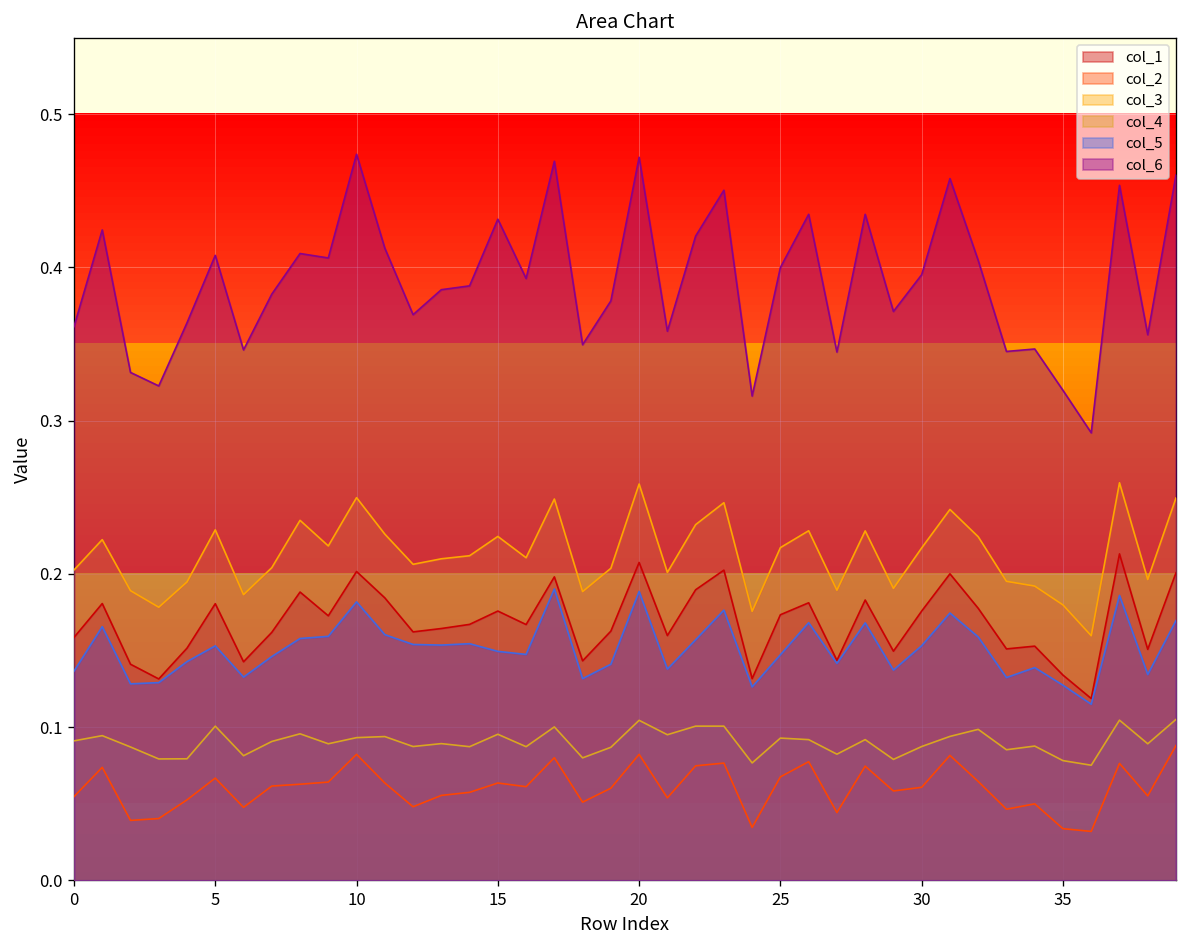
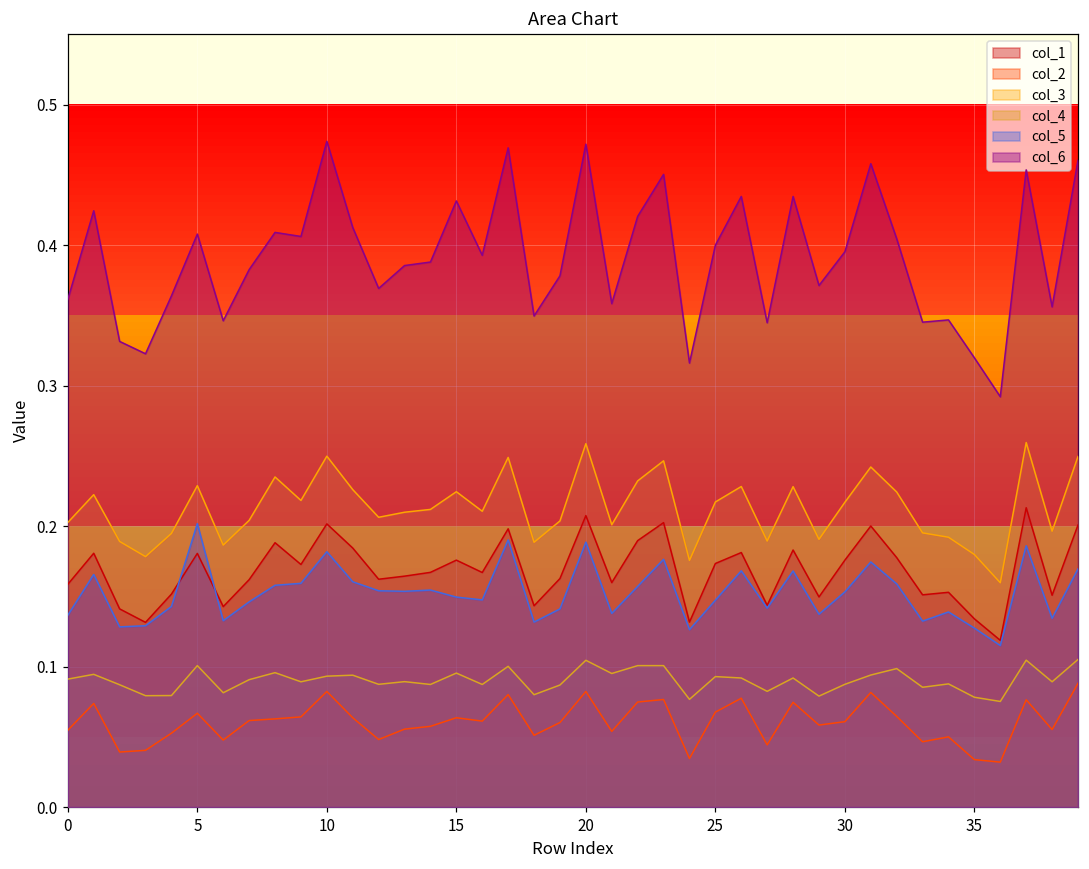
  {
    "col_5": {
      "0": 0.137,
-     "5": 0.153,
+     "5": 0.202,
      "10": 0.182,
      "15": 0.150,
      "20": 0.189,
      "25": 0.147,
      "30": 0.153,
      "35": 0.127
    },
    "col_6": {
      "0": 0.361,
      "5": 0.408,
      "10": 0.474,
      "15": 0.432,
      "20": 0.472,
      "25": 0.400,
      "30": 0.395,
      "35": 0.320
    }
  }
